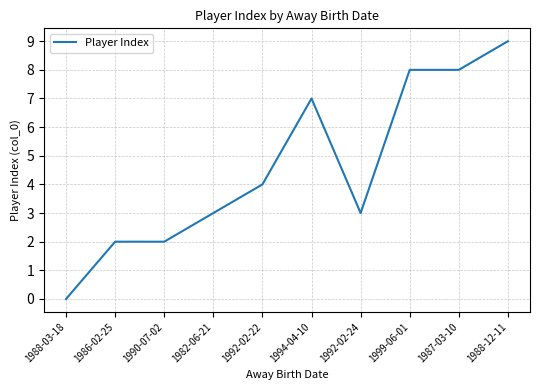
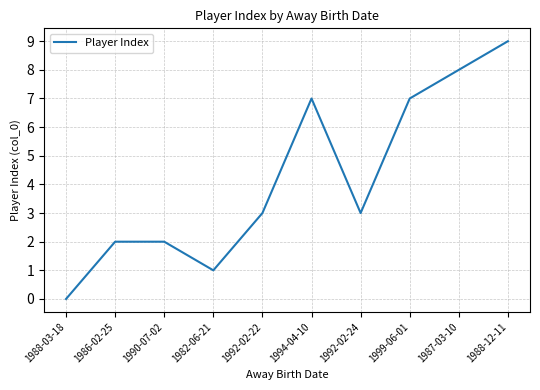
  {
    "1988-03-18": 0,
    "1986-02-25": 2,
    "1990-07-02": 2,
-   "1982-06-21": 3,
-   "1992-02-22": 4,
+   "1982-06-21": 1,
+   "1992-02-22": 3,
    "1994-04-10": 7,
    "1992-02-24": 3,
-   "1999-06-01": 8,
+   "1999-06-01": 7,
    "1987-03-10": 8,
    "1988-12-11": 9
  }
